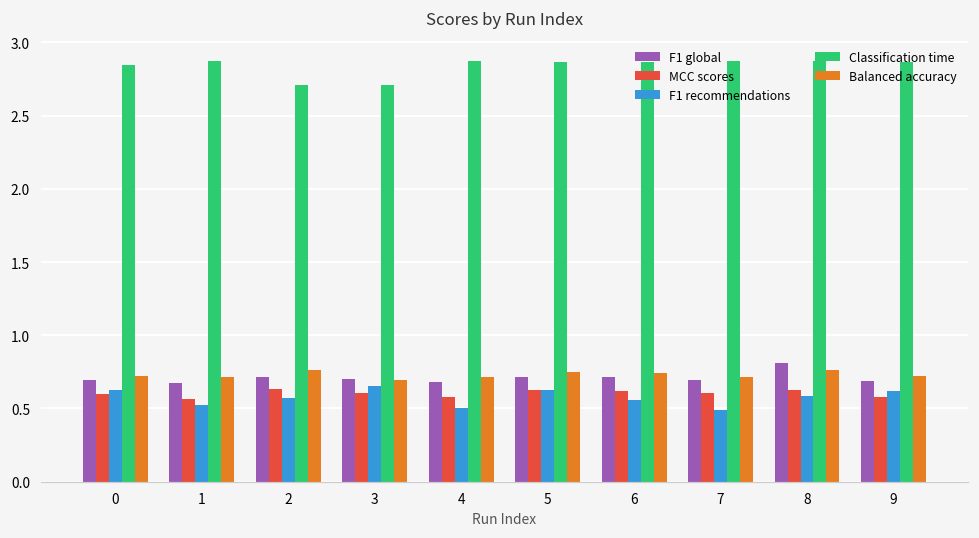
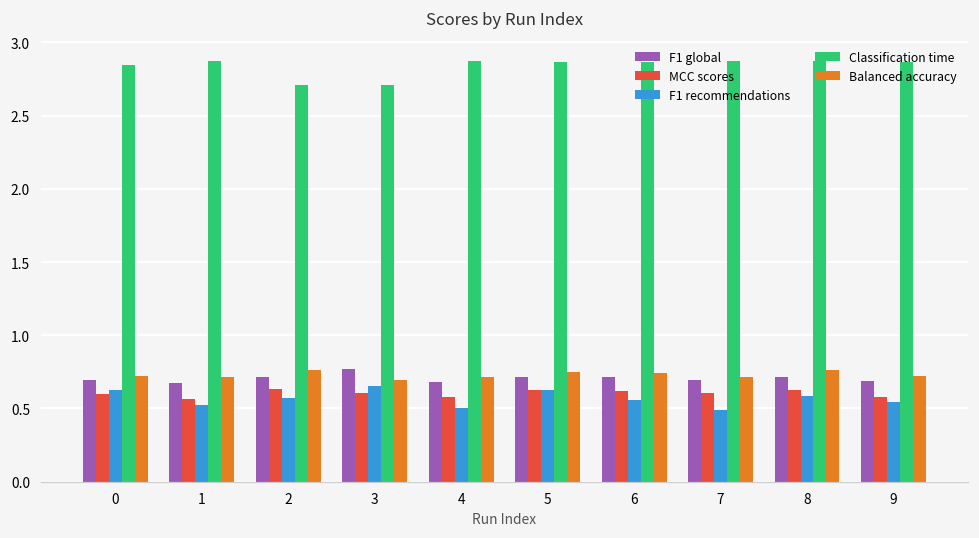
  {
    "F1 global": {
      "0": 0.69,
      "1": 0.67,
      "2": 0.71,
-     "3": 0.70,
+     "3": 0.77,
      "4": 0.68,
      "5": 0.71,
      "6": 0.71,
      "7": 0.70,
-     "8": 0.81,
+     "8": 0.71,
      "9": 0.68
    },
    "F1 recommendations": {
      "0": 0.63,
      "1": 0.52,
      "2": 0.57,
      "3": 0.65,
      "4": 0.50,
      "5": 0.63,
      "6": 0.56,
      "7": 0.49,
      "8": 0.58,
-     "9": 0.62
+     "9": 0.55
    },
    "Classification time": {
      "0": 2.85,
      "1": 2.87,
      "2": 2.71,
      "3": 2.71,
      "4": 2.87,
      "5": 2.87,
      "6": 2.87,
      "7": 2.87,
      "8": 2.88,
      "9": 2.87
    }
  }
